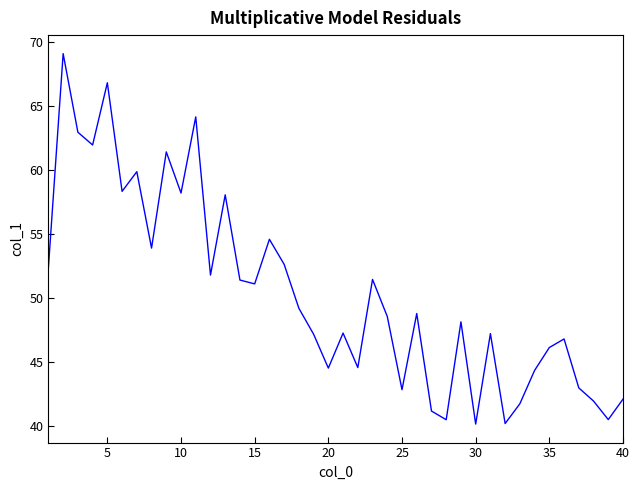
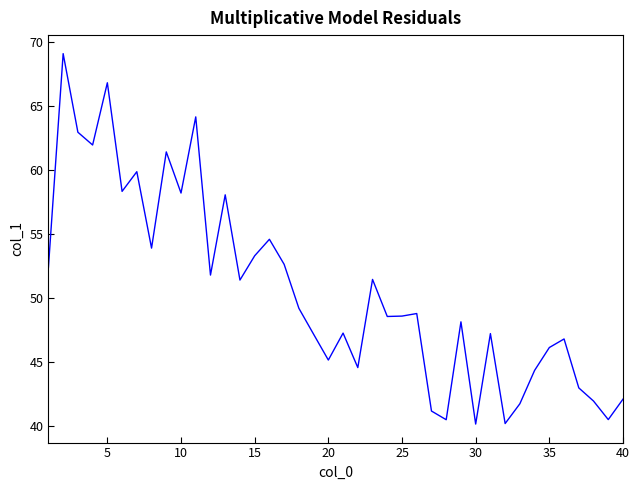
  {
    "5": 66.8,
    "10": 58.2,
-   "15": 51.1,
-   "20": 44.5,
-   "25": 42.8,
+   "15": 53.3,
+   "20": 45.1,
+   "25": 48.6,
    "30": 40.1,
    "35": 46.1,
    "40": 42.1
  }
